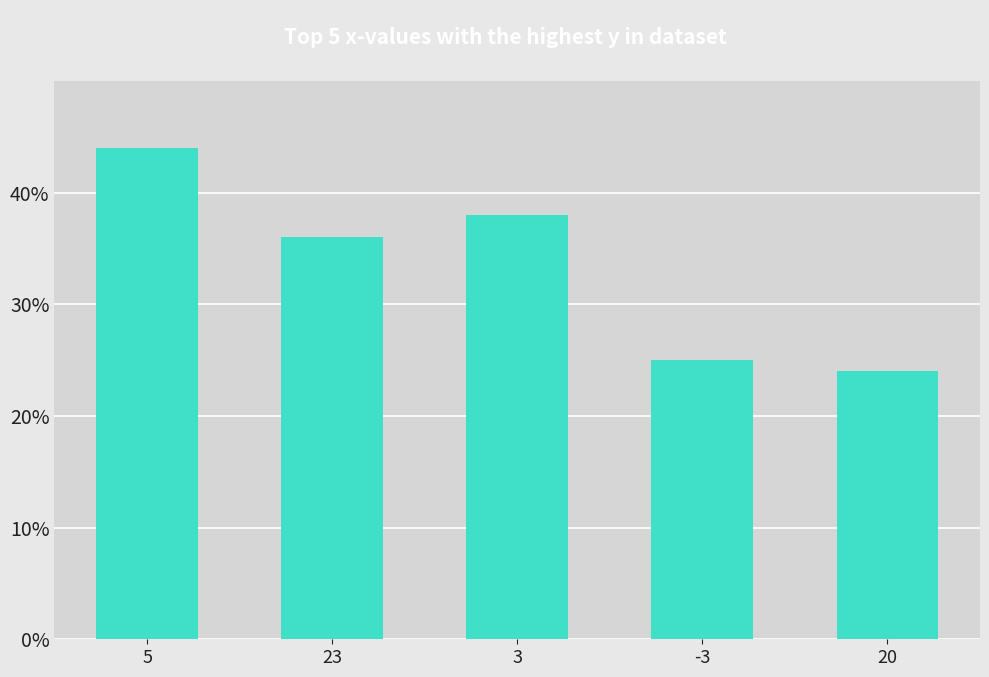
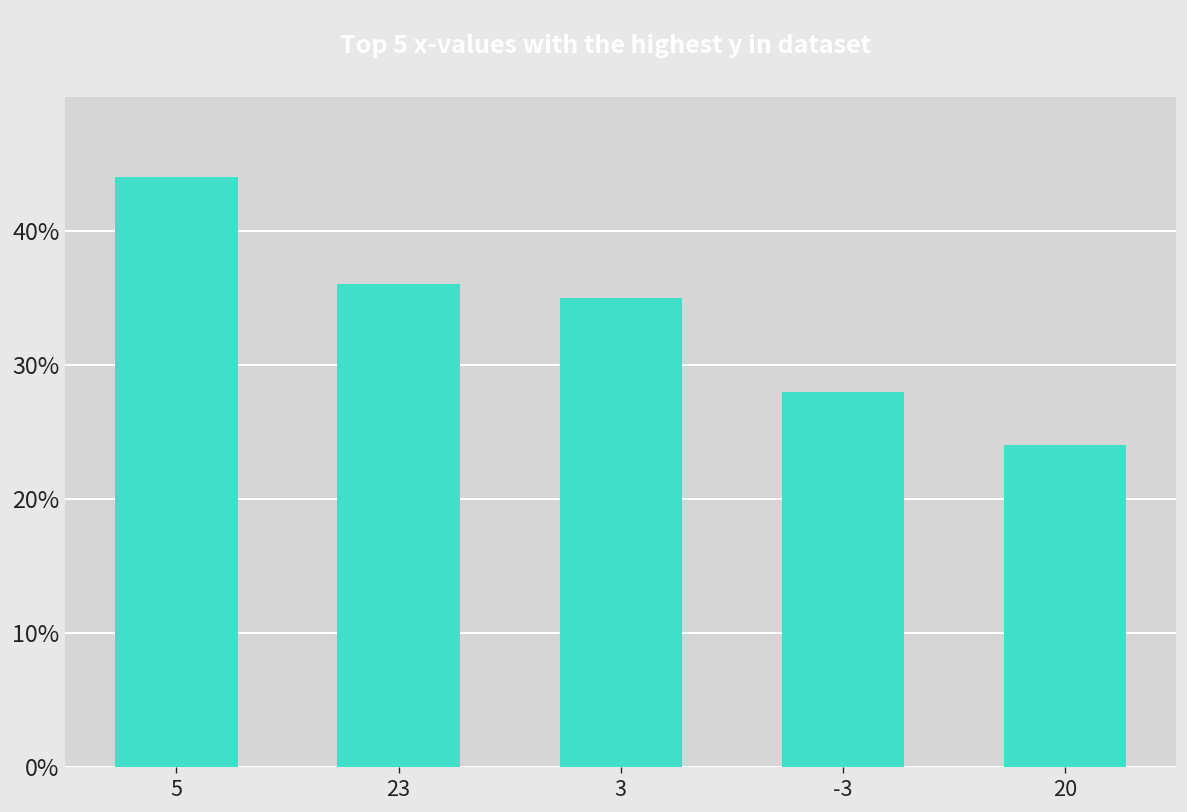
  {
    "5": "44%",
    "23": "36%",
-   "3": "38%",
-   "-3": "25%",
+   "3": "35%",
+   "-3": "28%",
    "20": "24%"
  }
